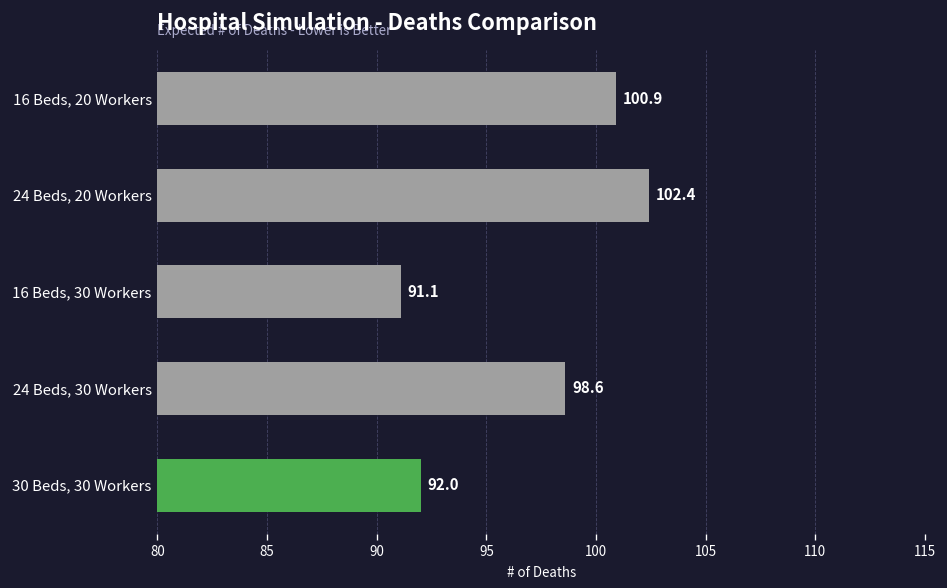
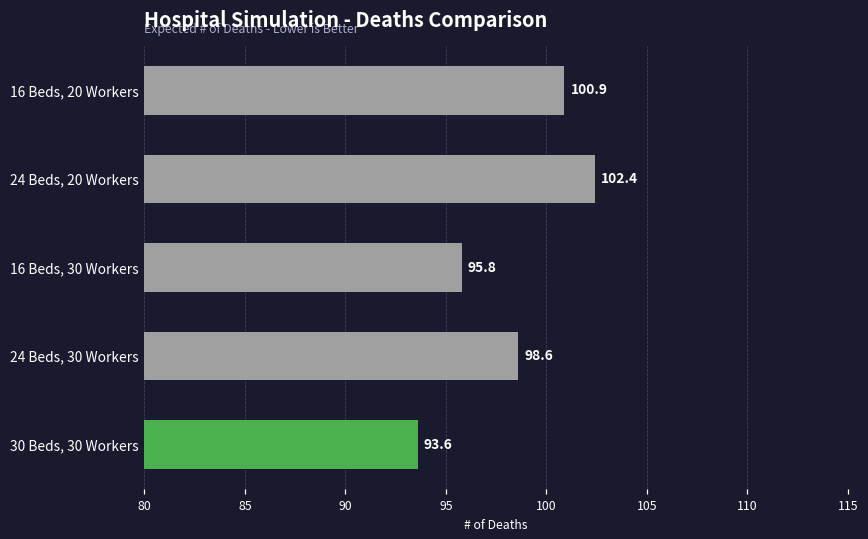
  {
    "16 Beds, 20 Workers": 100.9,
    "24 Beds, 20 Workers": 102.4,
-   "16 Beds, 30 Workers": 91.1,
+   "16 Beds, 30 Workers": 95.8,
    "24 Beds, 30 Workers": 98.6,
-   "30 Beds, 30 Workers": 92.0
+   "30 Beds, 30 Workers": 93.6
  }
